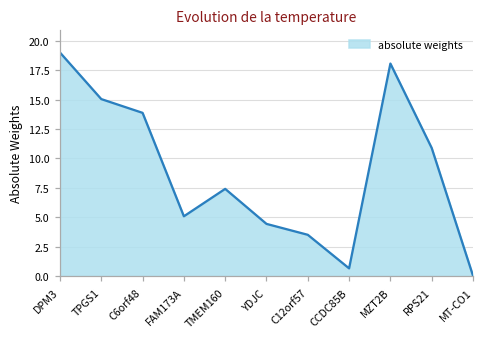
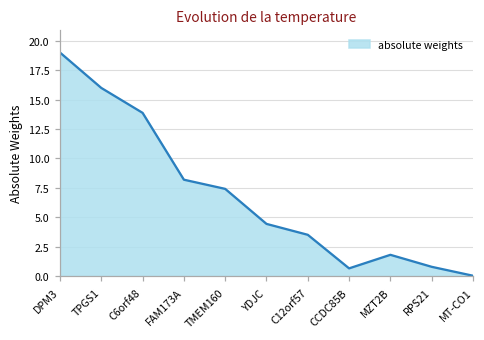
  {
    "DPM3": 19.0,
-   "TPGS1": 15.0,
+   "TPGS1": 16.0,
    "C6orf48": 13.9,
-   "FAM173A": 5.1,
+   "FAM173A": 8.2,
    "TMEM160": 7.4,
    "YDJC": 4.4,
    "C12orf57": 3.5,
    "CCDC85B": 0.7,
-   "MZT2B": 18.1,
-   "RPS21": 10.9,
+   "MZT2B": 1.8,
+   "RPS21": 0.8,
    "MT-CO1": 0.0
  }
